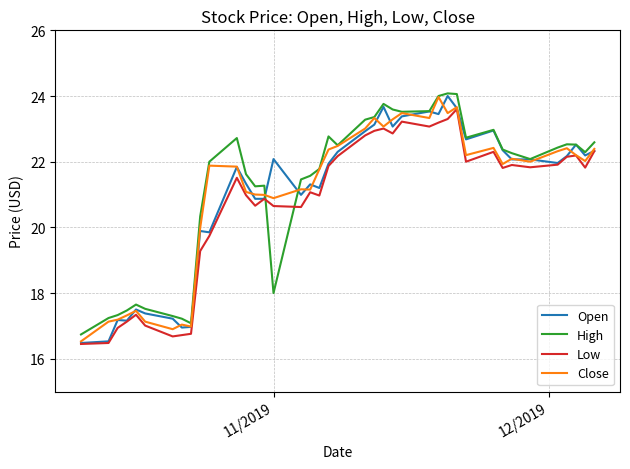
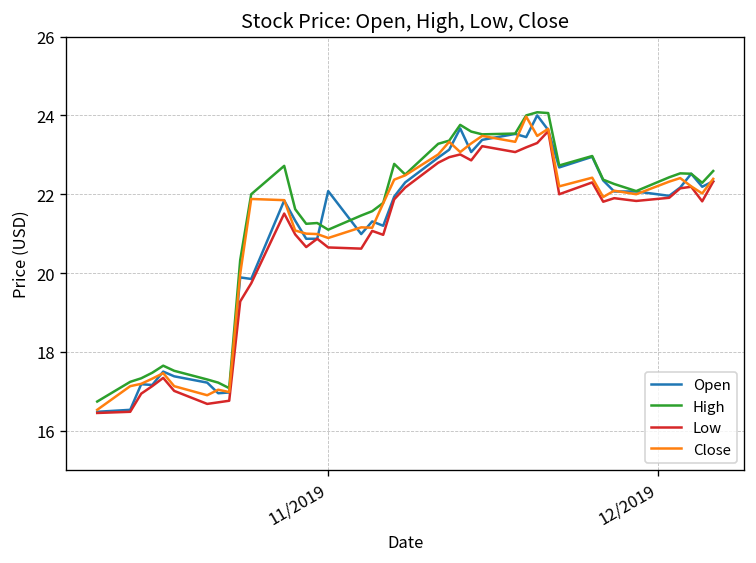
  {
    "Open": {
      "11/2019": 22.1
    },
    "High": {
-     "11/2019": 18.0
+     "11/2019": 21.1
    },
    "Low": {
      "11/2019": 20.7
    },
    "Close": {
      "11/2019": 20.9
    }
  }
